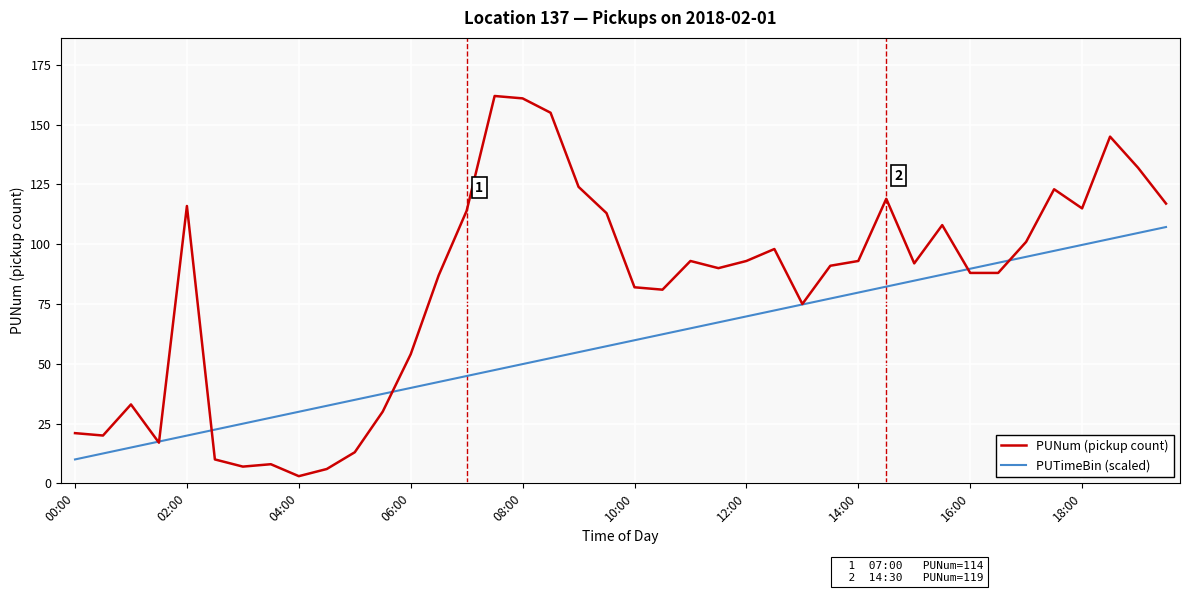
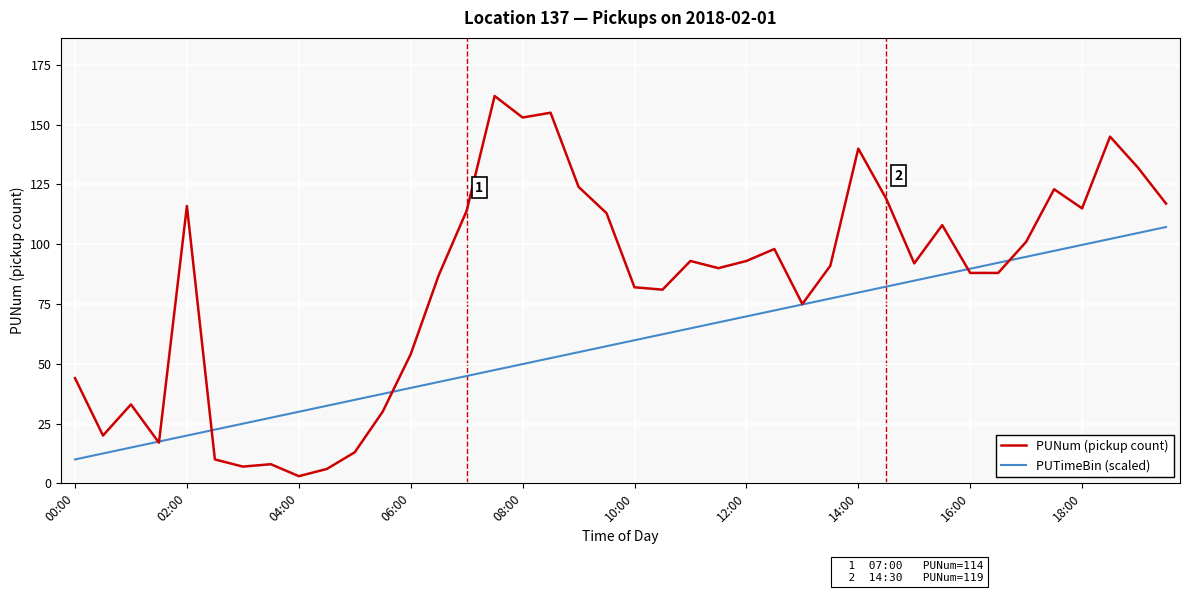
  {
    "PUNum (pickup count)": {
-     "00:00": 21,
+     "00:00": 44,
      "02:00": 116,
      "04:00": 3,
      "06:00": 54,
-     "08:00": 161,
+     "08:00": 153,
      "10:00": 82,
      "12:00": 93,
-     "14:00": 93,
+     "14:00": 140,
      "16:00": 88,
      "18:00": 115
    },
    "PUTimeBin (scaled)": {
      "00:00": 10,
      "02:00": 20,
      "04:00": 30,
      "06:00": 40,
      "08:00": 50,
      "10:00": 60,
      "12:00": 70,
      "14:00": 80,
      "16:00": 90,
      "18:00": 100
    }
  }
